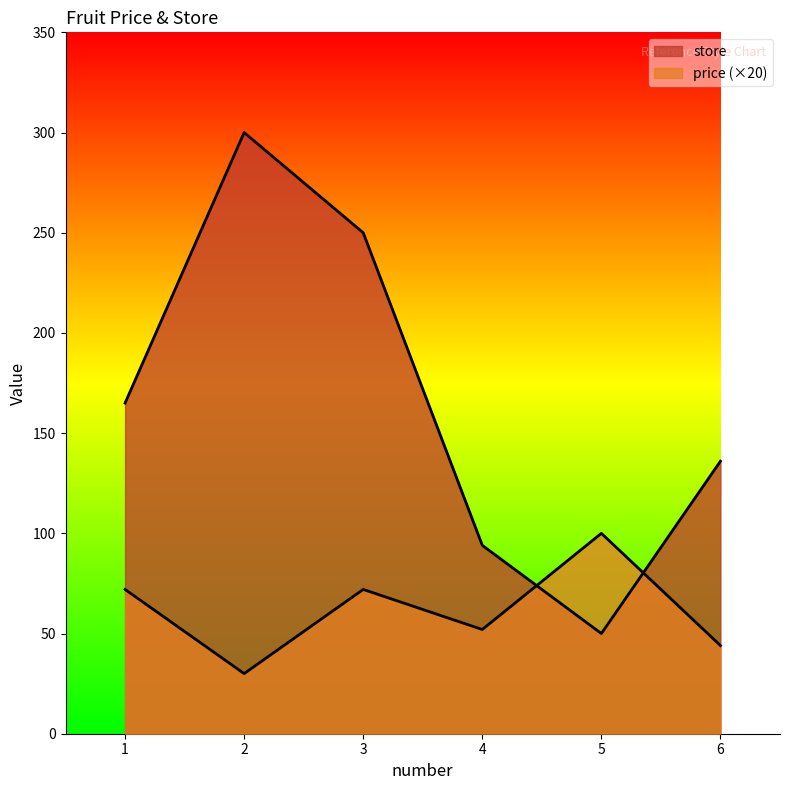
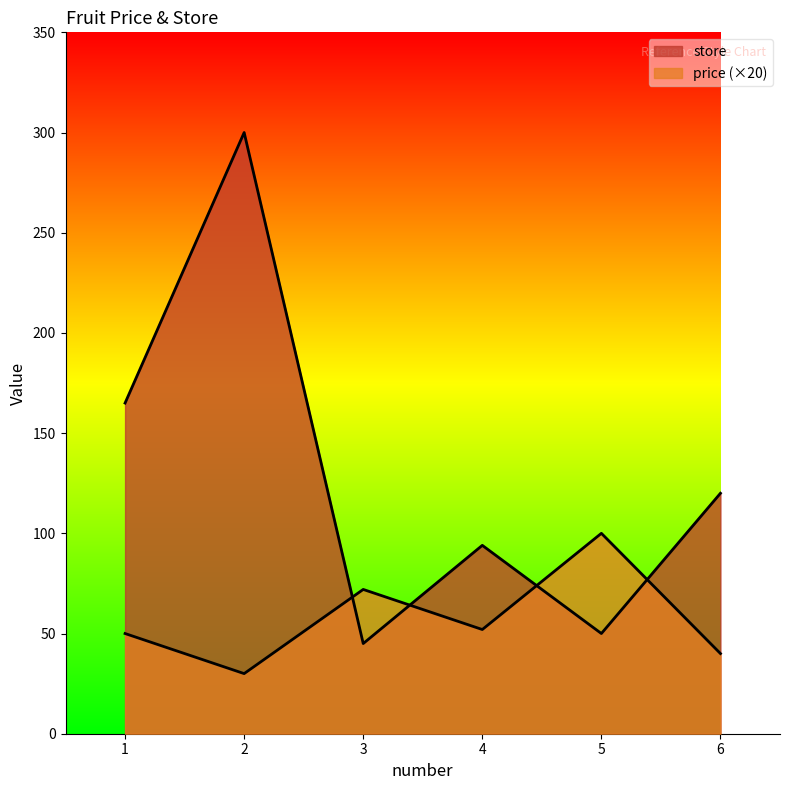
  {
    "store": {
      "1": 165,
      "2": 300,
-     "3": 250,
+     "3": 45,
      "4": 94,
      "5": 50,
-     "6": 136
+     "6": 120
    },
    "price (×20)": {
-     "1": 72,
+     "1": 50,
      "2": 30,
      "3": 72,
      "4": 52,
      "5": 100,
-     "6": 44
+     "6": 40
    }
  }
